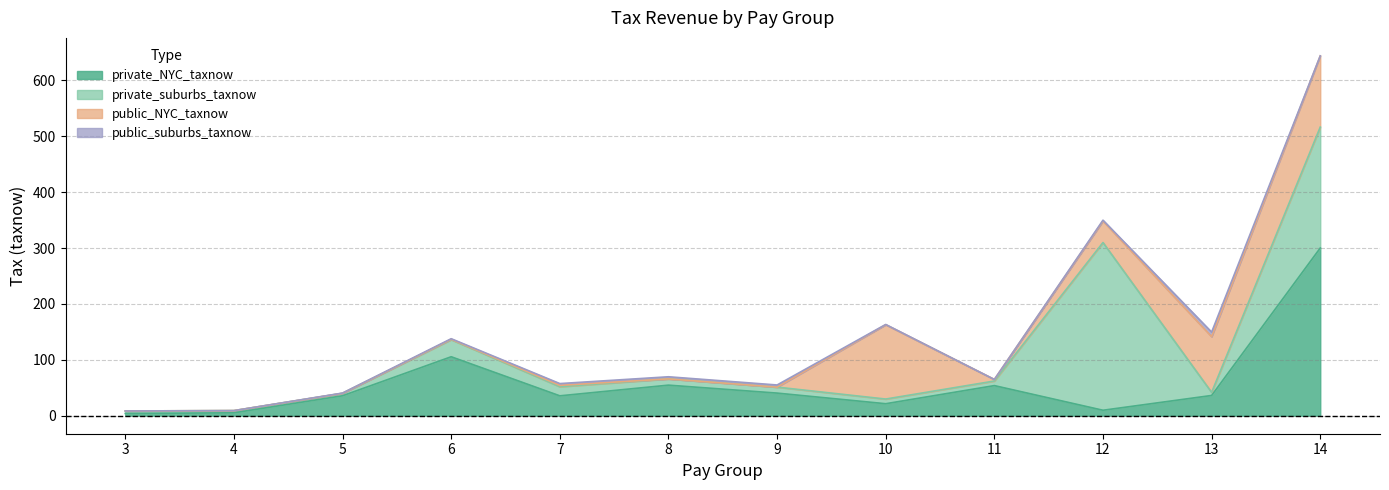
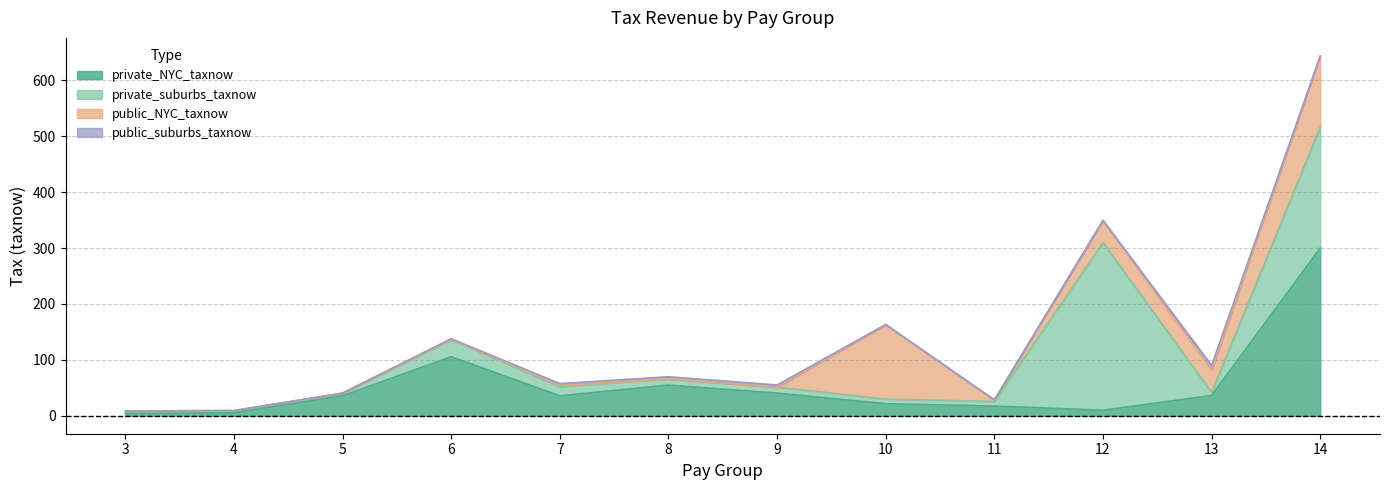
  {
    "private_NYC_taxnow": {
      "6": 110,
      "7": 40,
      "8": 50,
      "9": 40,
      "10": 20,
-     "11": 50,
+     "11": 20,
      "12": 10,
      "13": 40,
      "14": 300
    },
    "private_suburbs_taxnow": {
      "10": 10,
      "12": 300,
      "13": 10,
      "14": 220
    },
    "public_NYC_taxnow": {
-     "13": 100
+     "13": 40
    },
    "public_suburbs_taxnow": {
      "13": 10
    }
  }
